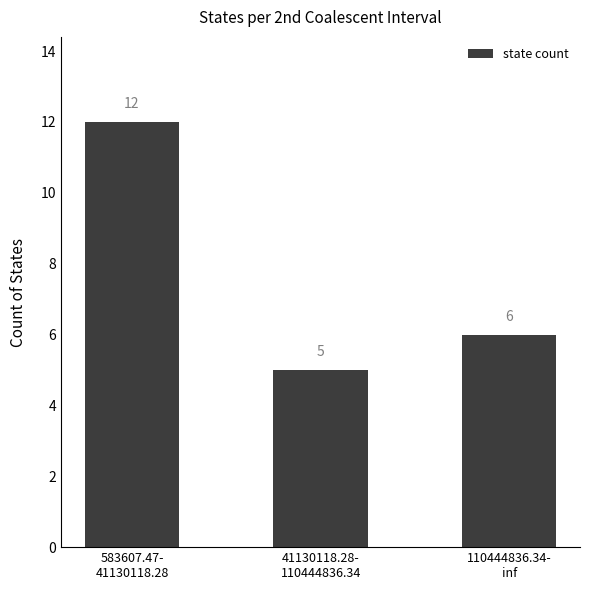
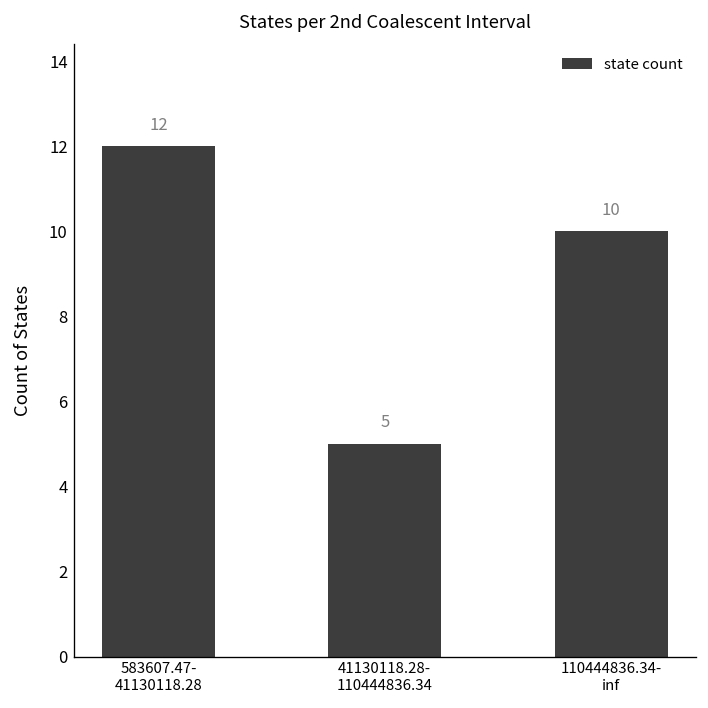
  {
    "583607.47- 41130118.28": 12,
    "41130118.28- 110444836.34": 5,
-   "110444836.34- inf": 6
+   "110444836.34- inf": 10
  }
